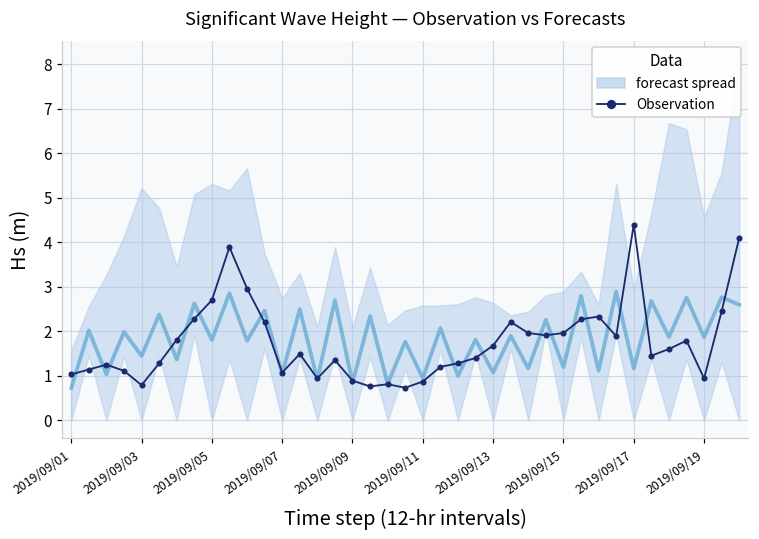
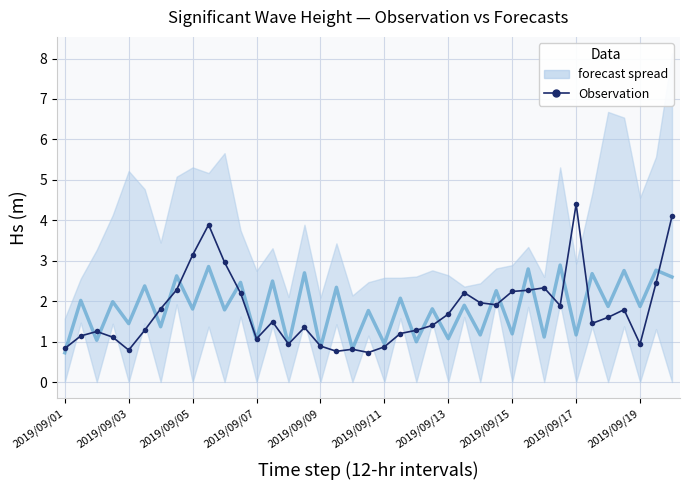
  {
    "Observation": {
-     "2019/09/01": 1.0,
+     "2019/09/01": 0.8,
      "2019/09/03": 0.8,
-     "2019/09/05": 2.7,
+     "2019/09/05": 3.1,
      "2019/09/11": 0.9,
      "2019/09/13": 1.7,
-     "2019/09/15": 2.0,
+     "2019/09/15": 2.2,
      "2019/09/17": 4.4,
      "2019/09/19": 0.9
    }
  }
